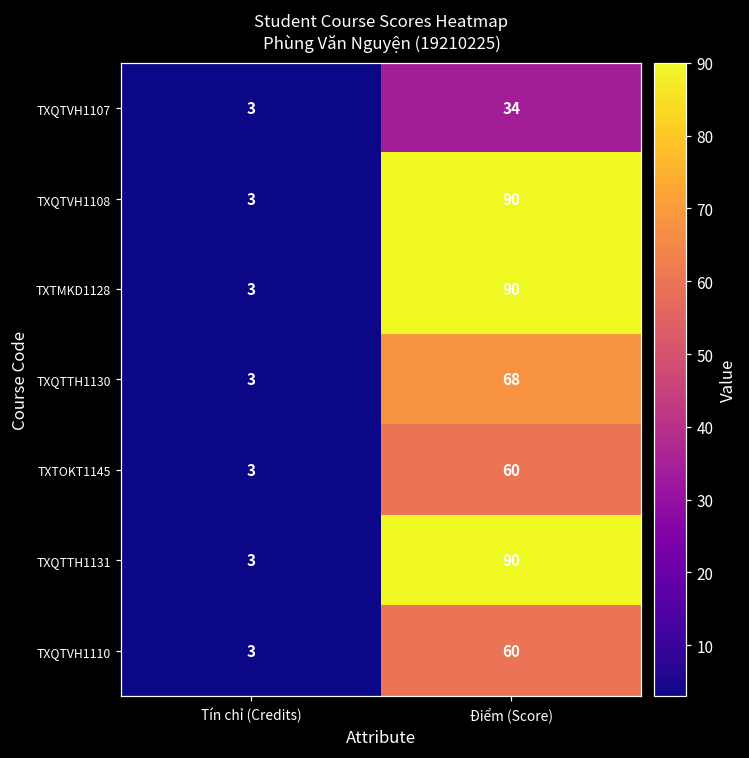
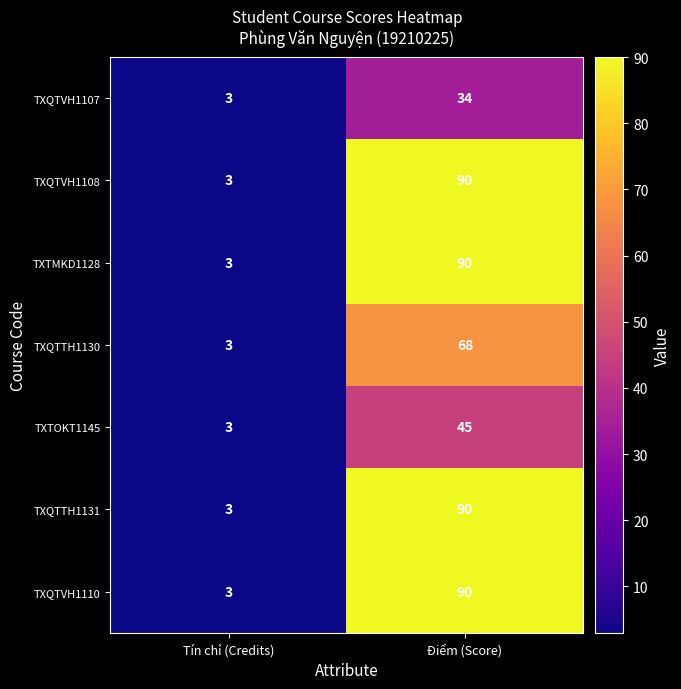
  {
    "TXQTVH1107": {
      "Tín chỉ (Credits)": 3,
      "Điểm (Score)": 34
    },
    "TXQTVH1108": {
      "Tín chỉ (Credits)": 3,
      "Điểm (Score)": 90
    },
    "TXTMKD1128": {
      "Tín chỉ (Credits)": 3,
      "Điểm (Score)": 90
    },
    "TXQTTH1130": {
      "Tín chỉ (Credits)": 3,
      "Điểm (Score)": 68
    },
    "TXTOKT1145": {
      "Tín chỉ (Credits)": 3,
-     "Điểm (Score)": 60
+     "Điểm (Score)": 45
    },
    "TXQTTH1131": {
      "Tín chỉ (Credits)": 3,
      "Điểm (Score)": 90
    },
    "TXQTVH1110": {
      "Tín chỉ (Credits)": 3,
-     "Điểm (Score)": 60
+     "Điểm (Score)": 90
    }
  }
